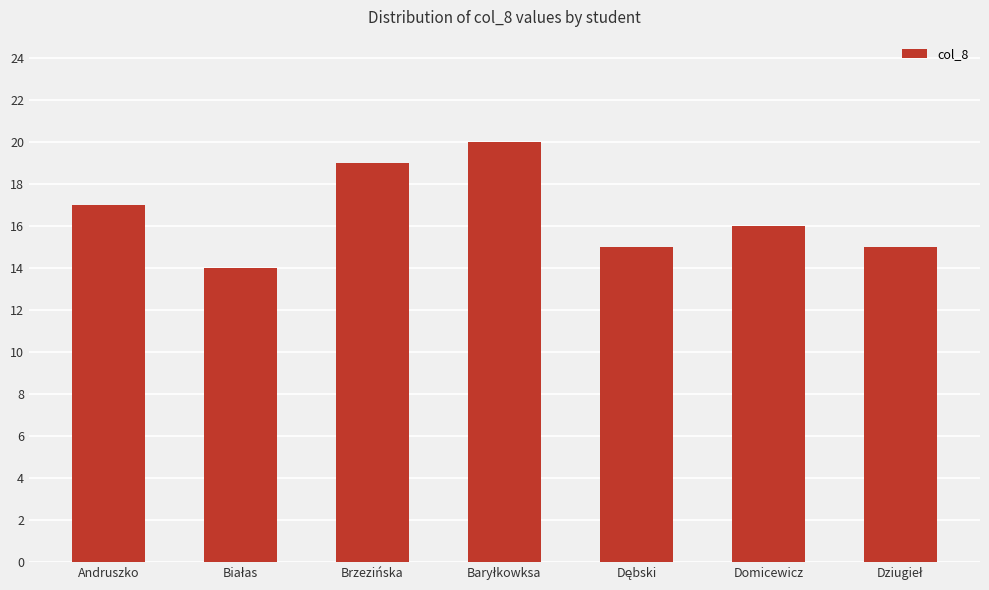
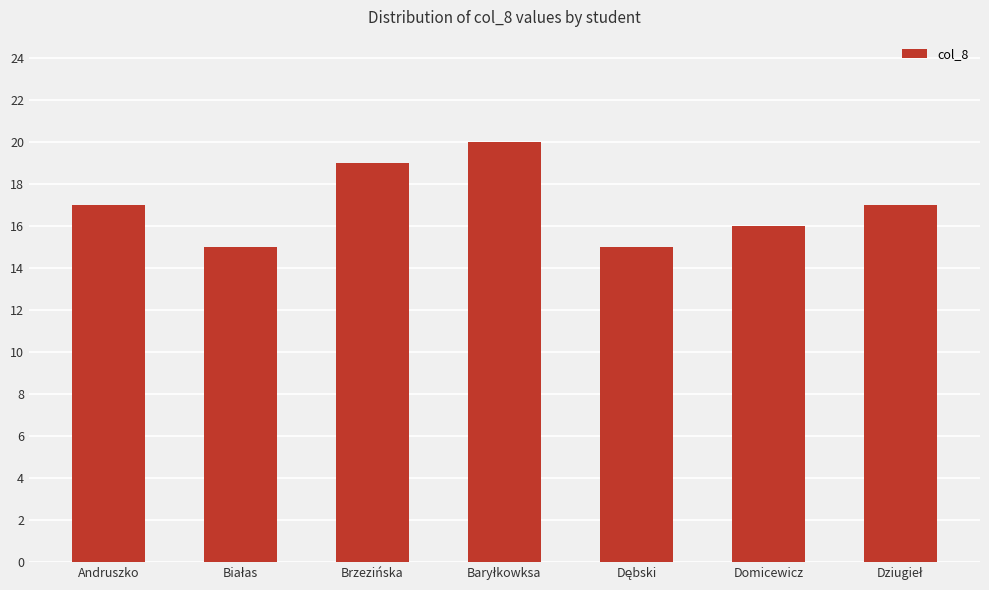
  {
    "Andruszko": 17,
-   "Białas": 14,
+   "Białas": 15,
    "Brzezińska": 19,
    "Baryłkowksa": 20,
    "Dębski": 15,
    "Domicewicz": 16,
-   "Dziugieł": 15
+   "Dziugieł": 17
  }
